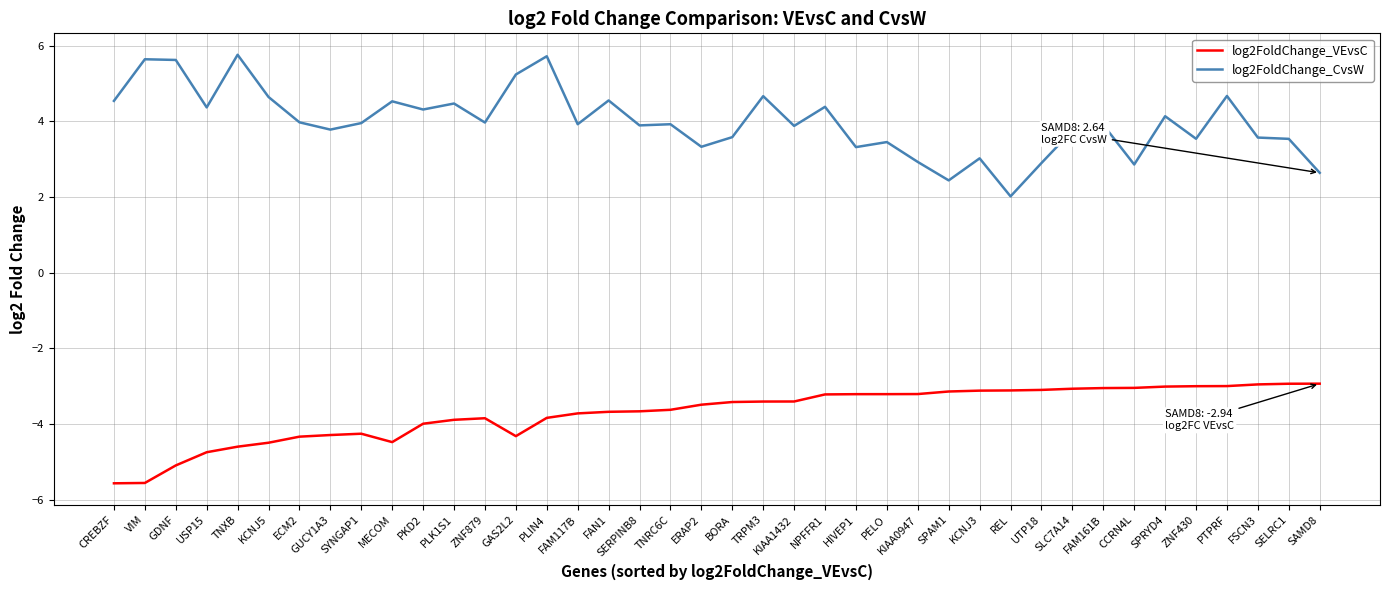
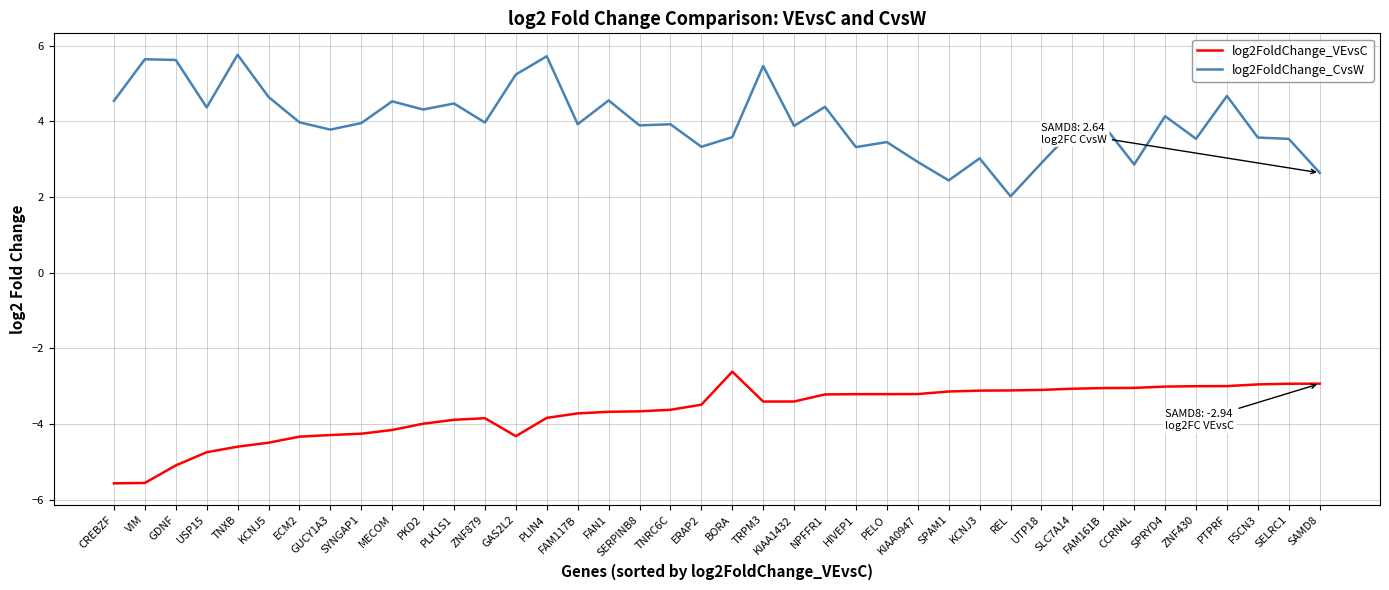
  {
    "log2FoldChange_VEvsC": {
      "CREBZF": -5.6,
      "VIM": -5.6,
      "GDNF": -5.1,
      "USP15": -4.7,
      "TNXB": -4.6,
      "KCNJ5": -4.5,
      "ECM2": -4.3,
      "GUCY1A3": -4.3,
      "SYNGAP1": -4.3,
-     "MECOM": -4.5,
+     "MECOM": -4.2,
      "PKD2": -4.0,
      "PLK1S1": -3.9,
      "ZNF879": -3.8,
      "GAS2L2": -4.3,
      "PLIN4": -3.8,
      "FAM117B": -3.7,
      "FAN1": -3.7,
      "SERPINB8": -3.7,
      "TNRC6C": -3.6,
      "ERAP2": -3.5,
-     "BORA": -3.4,
+     "BORA": -2.6,
      "TRPM3": -3.4,
      "KIAA1432": -3.4,
      "NPFFR1": -3.2,
      "HIVEP1": -3.2,
      "PELO": -3.2,
      "KIAA0947": -3.2,
      "SPAM1": -3.1,
      "KCNJ3": -3.1,
      "REL": -3.1,
      "UTP18": -3.1,
      "SLC7A14": -3.1,
      "FAM161B": -3.1,
      "CCRN4L": -3.0,
      "SAMD8": -2.9
    },
    "log2FoldChange_CvsW": {
      "CREBZF": 4.5,
      "VIM": 5.6,
      "GDNF": 5.6,
      "USP15": 4.4,
      "TNXB": 5.8,
      "KCNJ5": 4.6,
      "ECM2": 4.0,
      "GUCY1A3": 3.8,
      "SYNGAP1": 4.0,
      "MECOM": 4.5,
      "PKD2": 4.3,
      "PLK1S1": 4.5,
      "ZNF879": 4.0,
      "GAS2L2": 5.2,
      "PLIN4": 5.7,
      "FAM117B": 3.9,
      "FAN1": 4.5,
      "SERPINB8": 3.9,
      "TNRC6C": 3.9,
      "ERAP2": 3.3,
      "BORA": 3.6,
-     "TRPM3": 4.7,
+     "TRPM3": 5.5,
      "KIAA1432": 3.9,
      "NPFFR1": 4.4,
      "HIVEP1": 3.3,
      "PELO": 3.4,
      "KIAA0947": 2.9,
      "SPAM1": 2.4,
      "KCNJ3": 3.0,
      "REL": 2.0,
      "SPRYD4": 4.1,
      "PTPRF": 4.7,
      "SAMD8": 2.6
    }
  }
